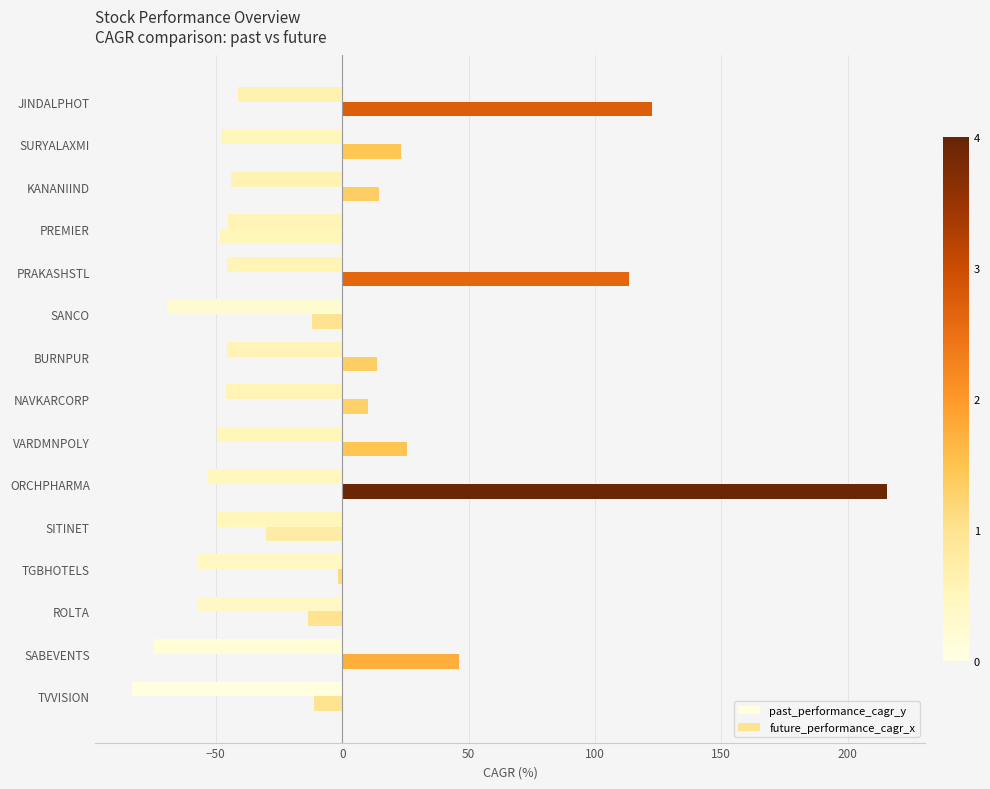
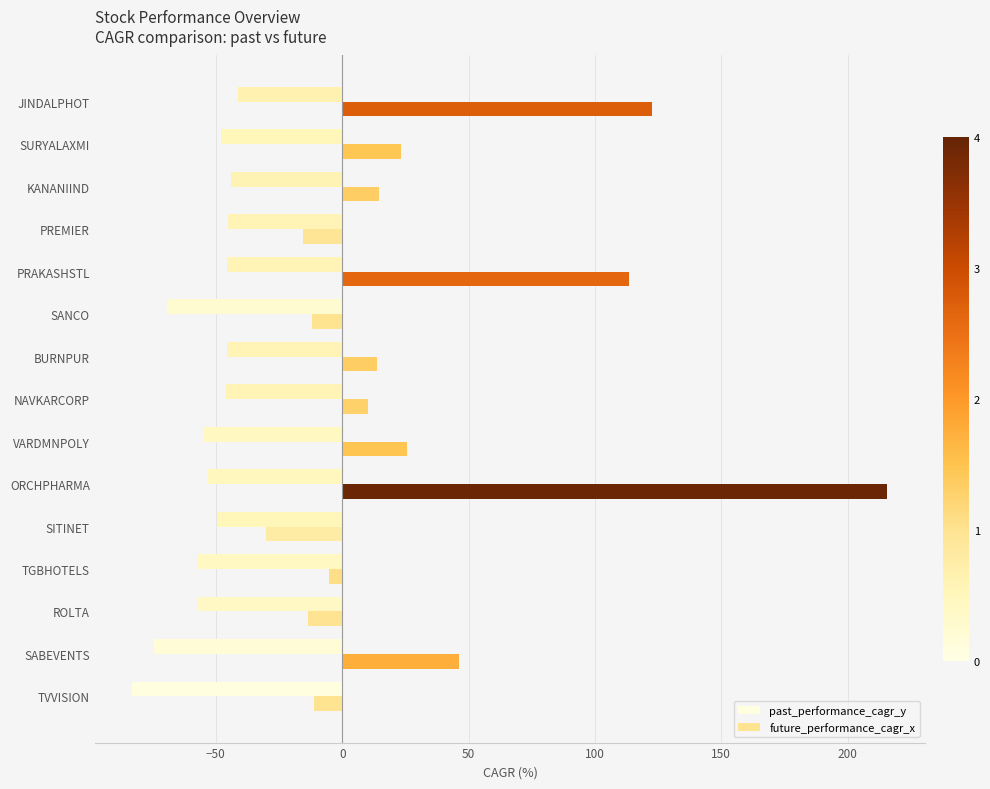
  {
    "past_performance_cagr_y": {
      "JINDALPHOT": -41,
      "SURYALAXMI": -48,
      "KANANIIND": -44,
      "PREMIER": -45,
      "PRAKASHSTL": -46,
      "SANCO": -69,
      "BURNPUR": -46,
      "NAVKARCORP": -46,
-     "VARDMNPOLY": -50,
+     "VARDMNPOLY": -55,
      "ORCHPHARMA": -53,
      "SITINET": -49,
      "TGBHOTELS": -57,
      "ROLTA": -57,
      "SABEVENTS": -75,
      "TVVISION": -83
    },
    "future_performance_cagr_x": {
      "JINDALPHOT": 123,
      "SURYALAXMI": 23,
      "KANANIIND": 15,
-     "PREMIER": -49,
+     "PREMIER": -16,
      "PRAKASHSTL": 113,
      "SANCO": -12,
      "BURNPUR": 14,
      "NAVKARCORP": 10,
      "VARDMNPOLY": 26,
      "ORCHPHARMA": 216,
      "SITINET": -30,
-     "TGBHOTELS": -2,
+     "TGBHOTELS": -5,
      "ROLTA": -14,
      "SABEVENTS": 46,
      "TVVISION": -11
    }
  }
